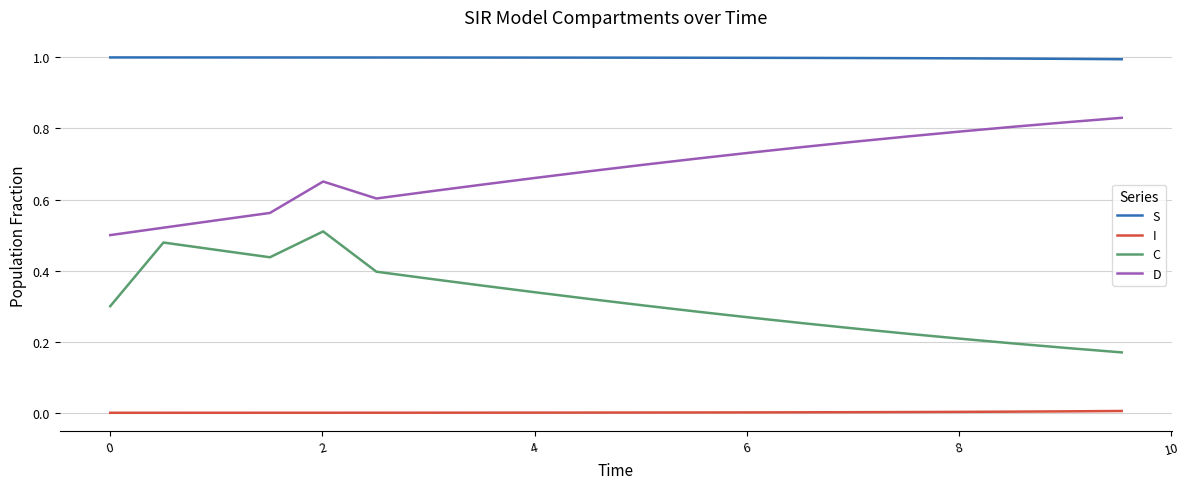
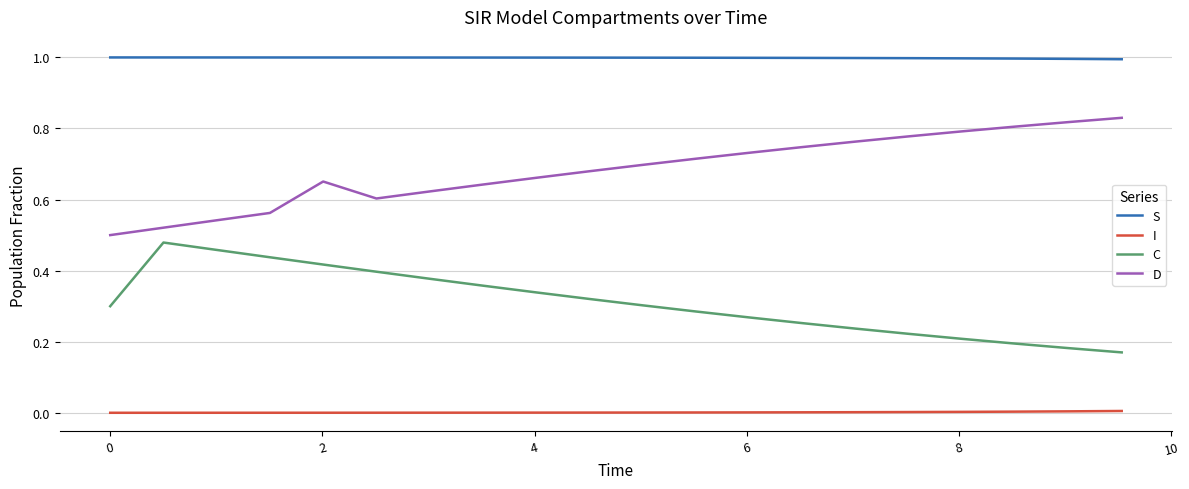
  {
    "S": {
      "0": 1.00,
      "2": 1.00
    },
    "I": {
      "0": 0.00,
      "2": 0.00
    },
    "C": {
      "0": 0.30,
-     "2": 0.51
+     "2": 0.42
    },
    "D": {
      "0": 0.50,
      "2": 0.65
    }
  }
